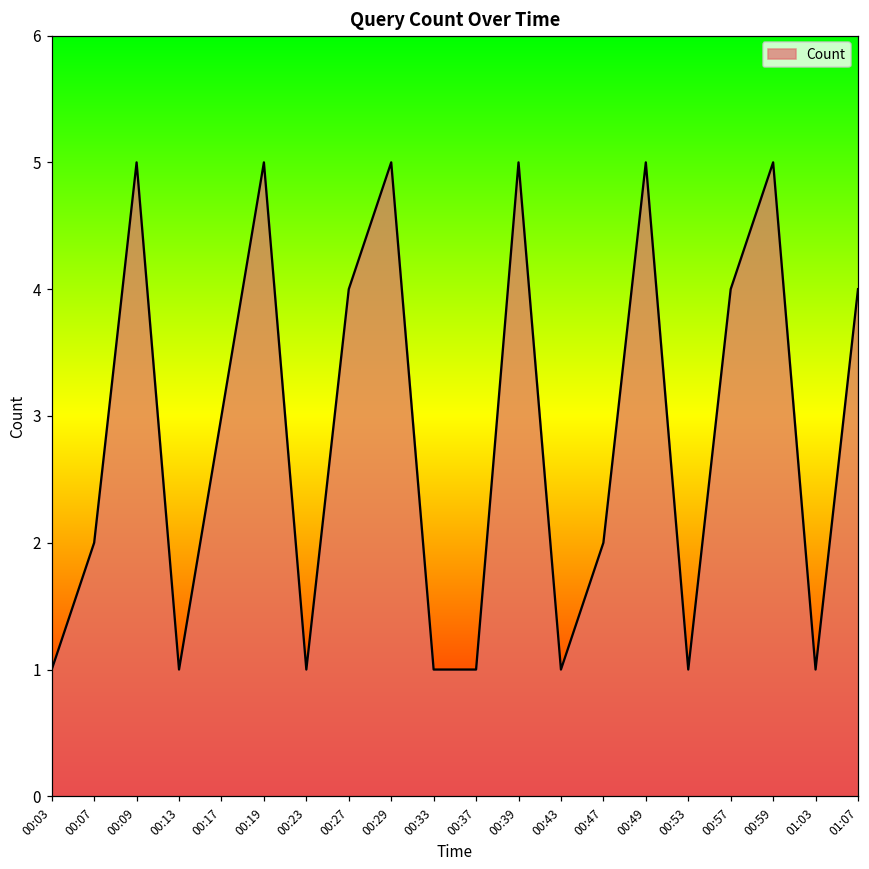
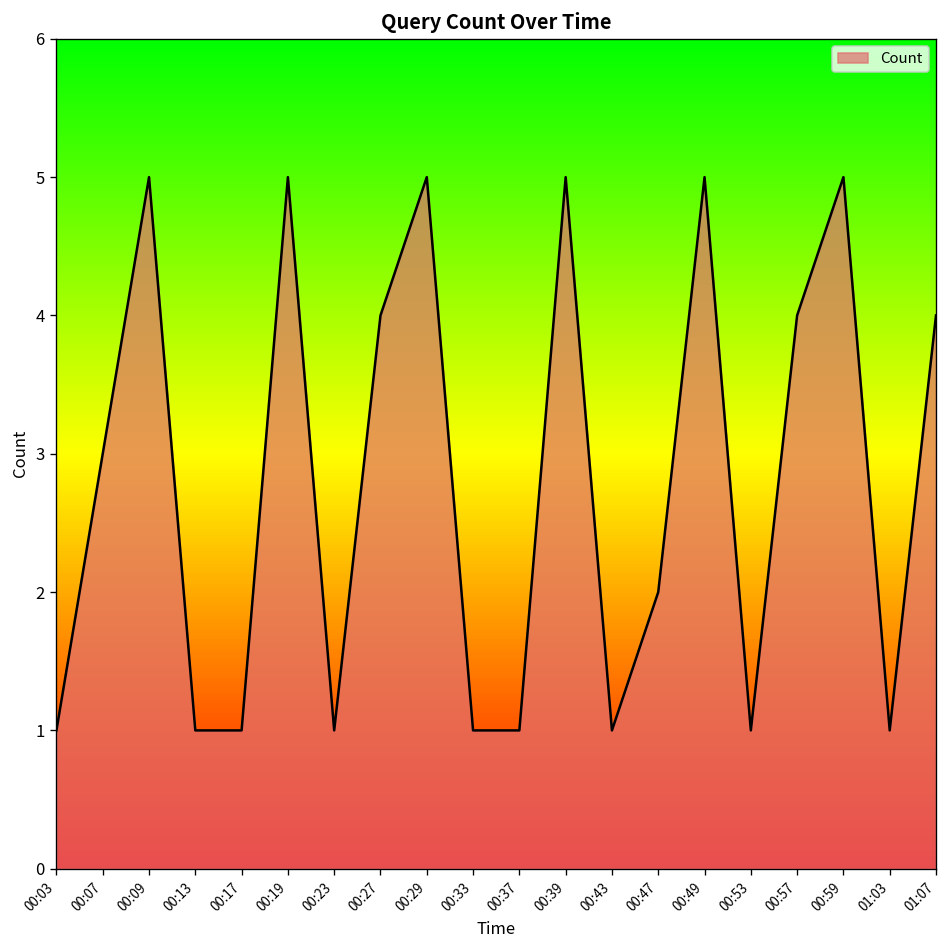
  {
    "00:03": 1,
-   "00:07": 2,
+   "00:07": 3,
    "00:09": 5,
    "00:13": 1,
-   "00:17": 3,
+   "00:17": 1,
    "00:19": 5,
    "00:23": 1,
    "00:27": 4,
    "00:29": 5,
    "00:33": 1,
    "00:37": 1,
    "00:39": 5,
    "00:43": 1,
    "00:47": 2,
    "00:49": 5,
    "00:53": 1,
    "00:57": 4,
    "00:59": 5,
    "01:03": 1,
    "01:07": 4
  }
